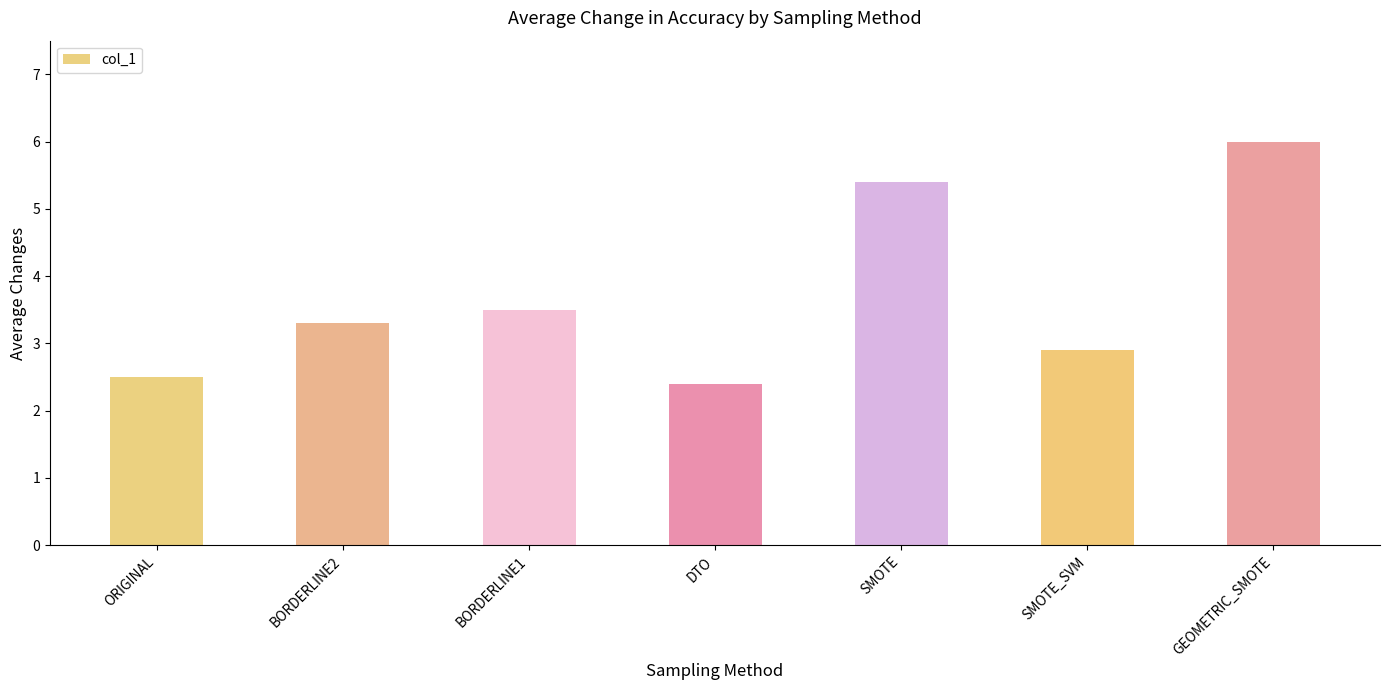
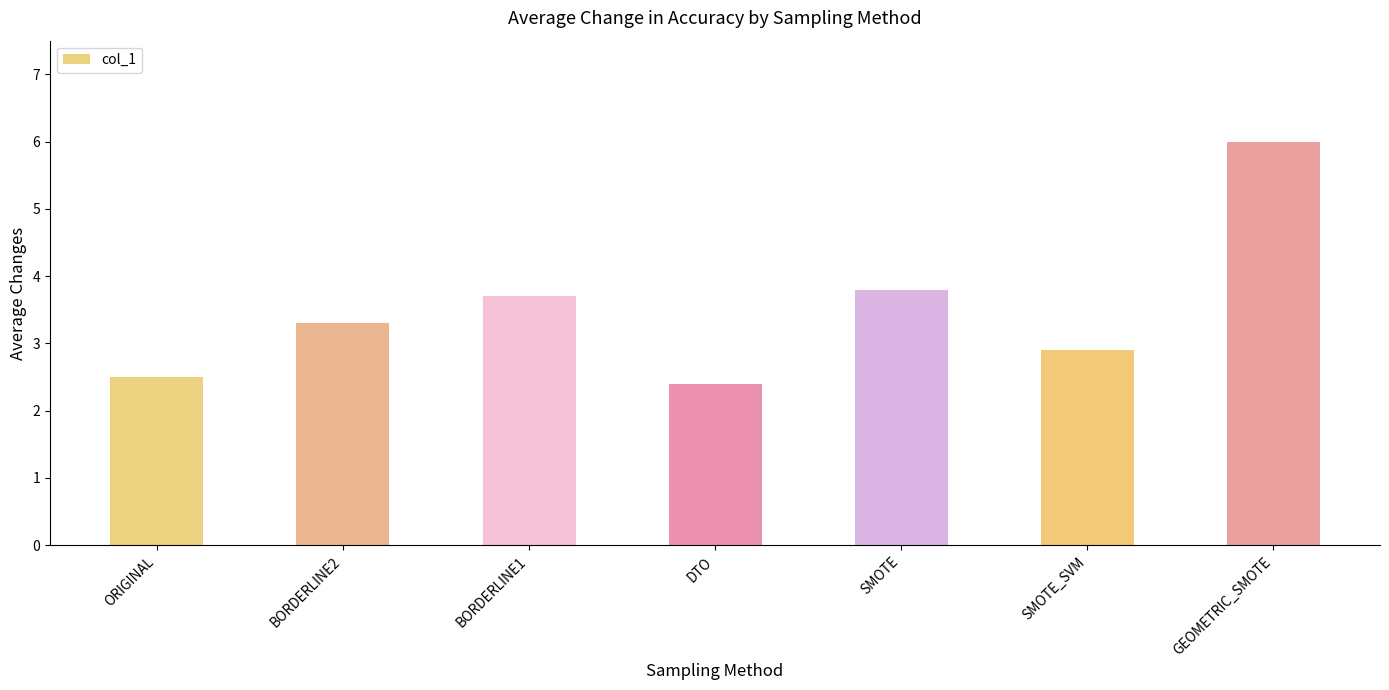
  {
    "ORIGINAL": 2.5,
    "BORDERLINE2": 3.3,
-   "BORDERLINE1": 3.5,
+   "BORDERLINE1": 3.7,
    "DTO": 2.4,
-   "SMOTE": 5.4,
+   "SMOTE": 3.8,
    "SMOTE_SVM": 2.9,
    "GEOMETRIC_SMOTE": 6.0
  }
